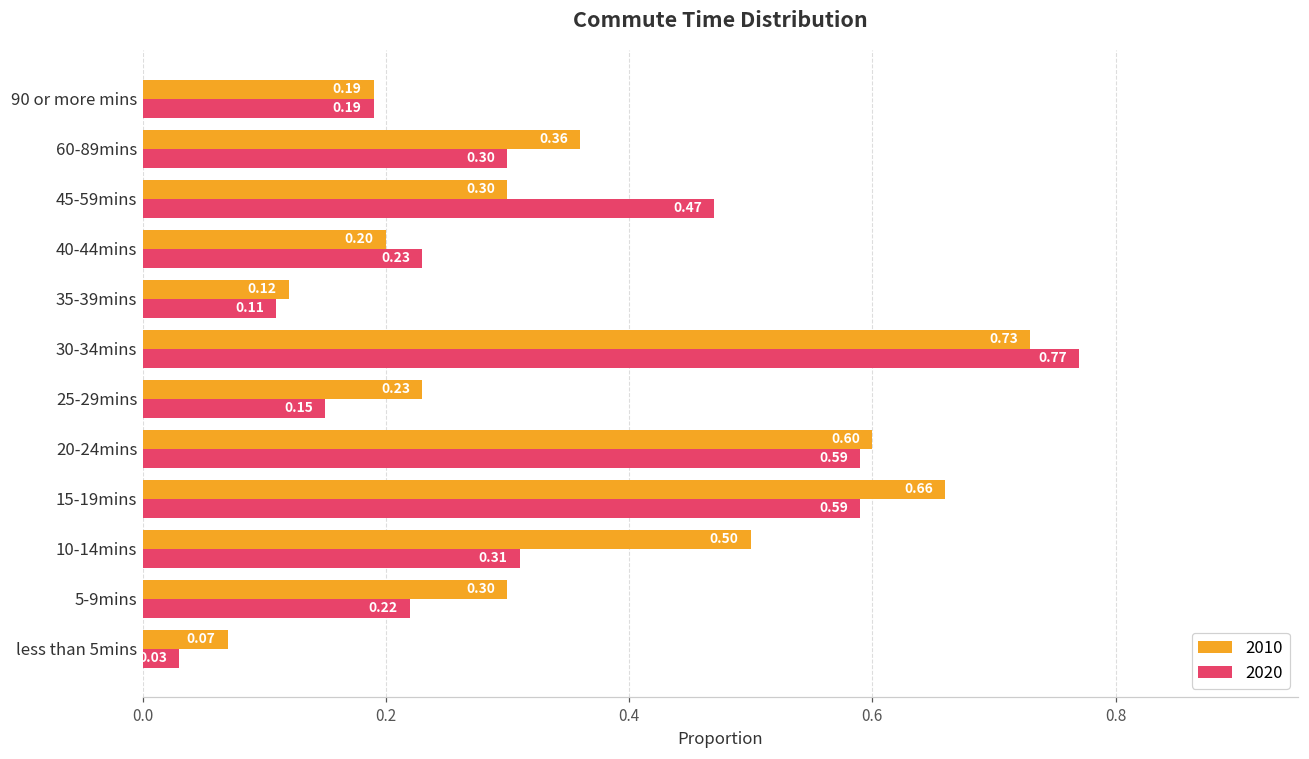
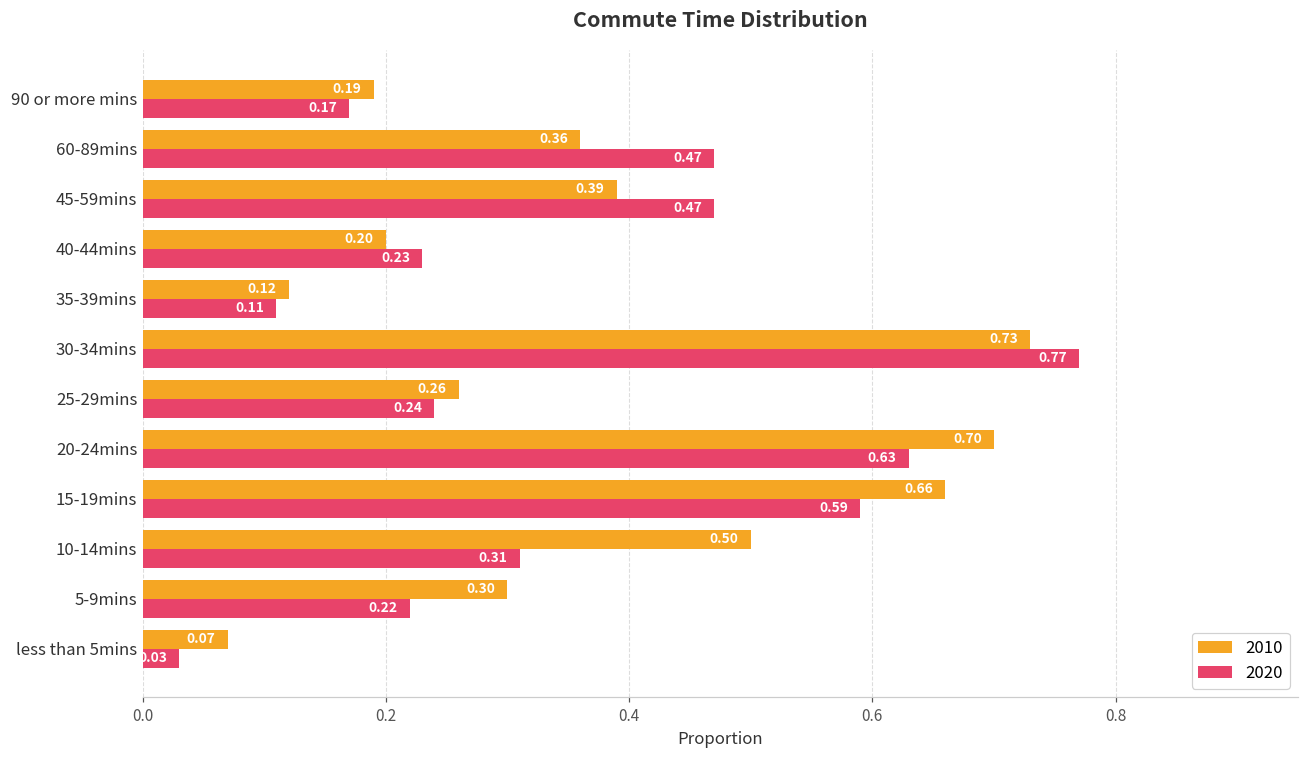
  {
    "2010": {
      "90 or more mins": 0.19,
      "60-89mins": 0.36,
-     "45-59mins": 0.30,
+     "45-59mins": 0.39,
      "40-44mins": 0.20,
      "35-39mins": 0.12,
      "30-34mins": 0.73,
-     "25-29mins": 0.23,
-     "20-24mins": 0.60,
+     "25-29mins": 0.26,
+     "20-24mins": 0.70,
      "15-19mins": 0.66,
      "10-14mins": 0.50,
      "5-9mins": 0.30,
      "less than 5mins": 0.07
    },
    "2020": {
-     "90 or more mins": 0.19,
-     "60-89mins": 0.30,
+     "90 or more mins": 0.17,
+     "60-89mins": 0.47,
      "45-59mins": 0.47,
      "40-44mins": 0.23,
      "35-39mins": 0.11,
      "30-34mins": 0.77,
-     "25-29mins": 0.15,
-     "20-24mins": 0.59,
+     "25-29mins": 0.24,
+     "20-24mins": 0.63,
      "15-19mins": 0.59,
      "10-14mins": 0.31,
      "5-9mins": 0.22,
      "less than 5mins": 0.03
    }
  }
